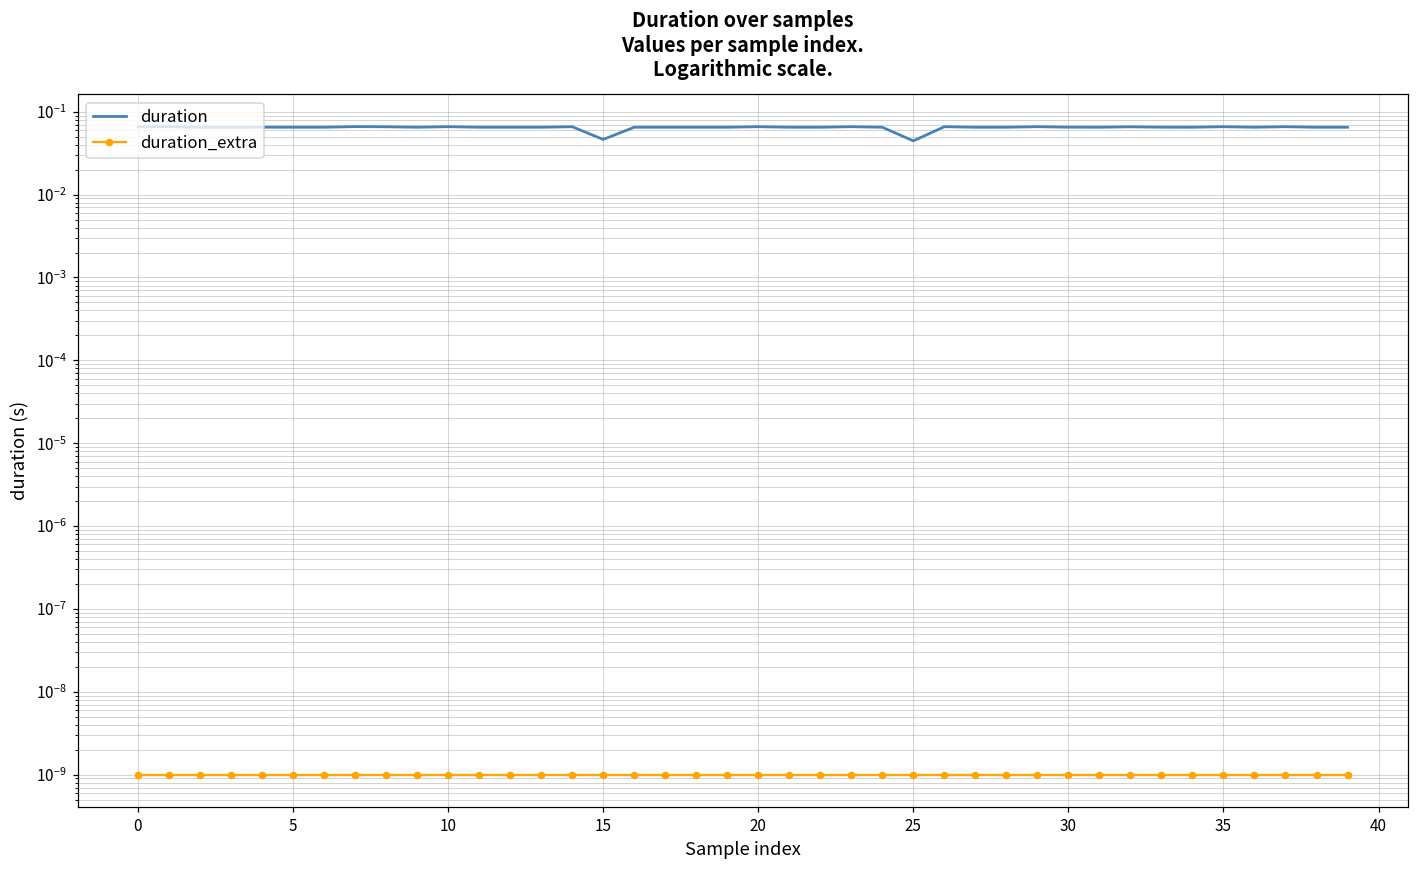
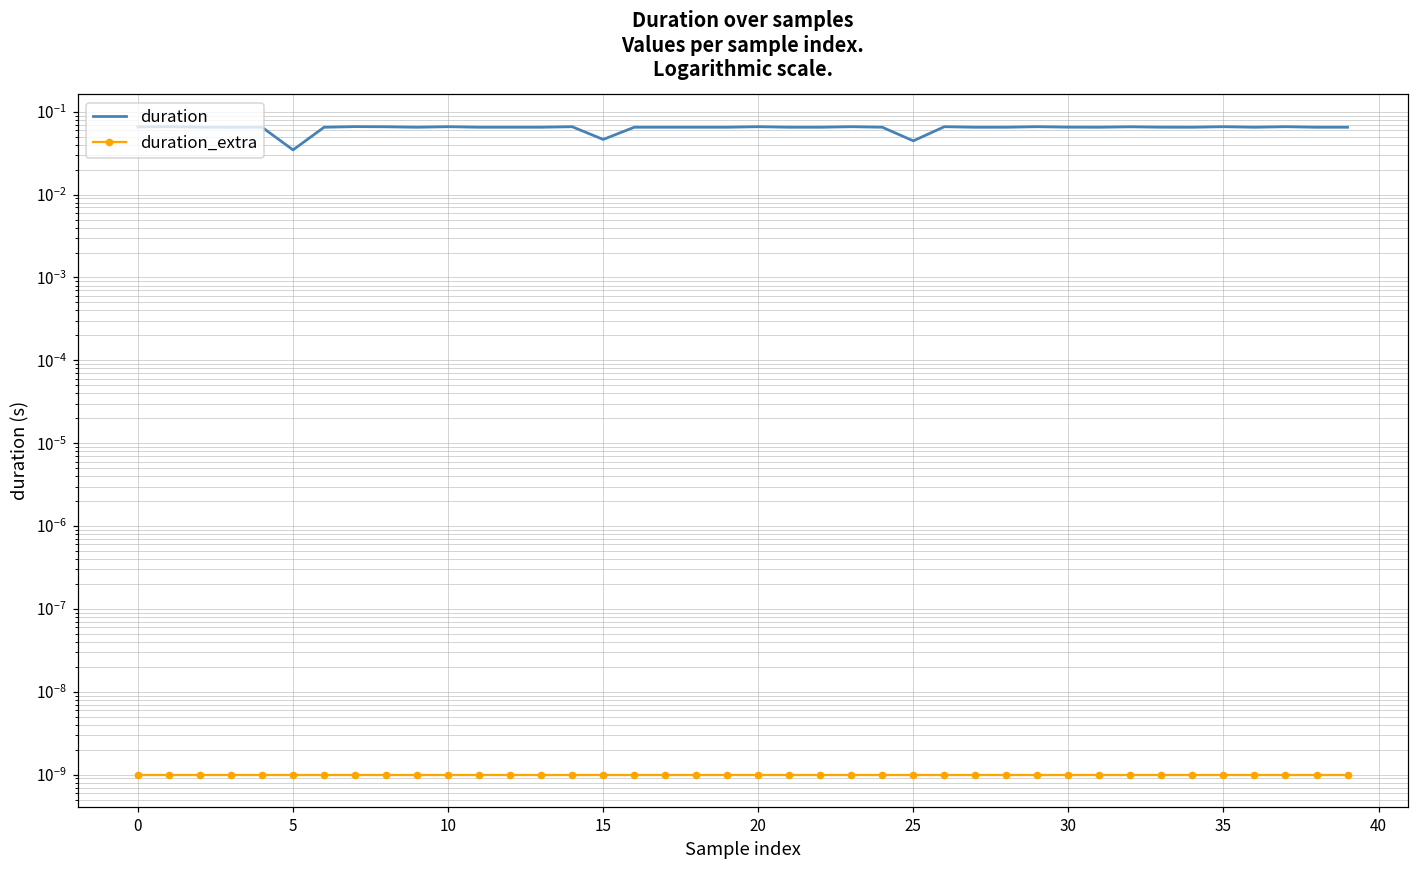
  {
    "duration": {
-     "5": 0.06,
+     "5": 0.03,
      "10": 0.07,
      "15": 0.05,
      "20": 0.07,
      "25": 0.04,
      "30": 0.07,
      "35": 0.07
    },
    "duration_extra": {
      "0": 0.0000000010,
      "5": 0.0000000010,
      "10": 0.0000000010,
      "15": 0.0000000010,
      "20": 0.0000000010,
      "25": 0.0000000010,
      "30": 0.0000000010,
      "35": 0.0000000010
    }
  }
